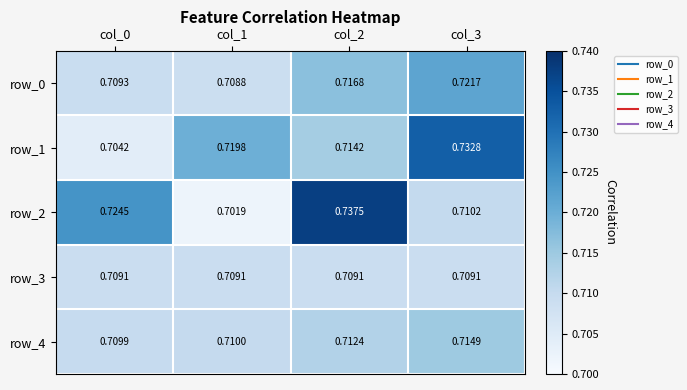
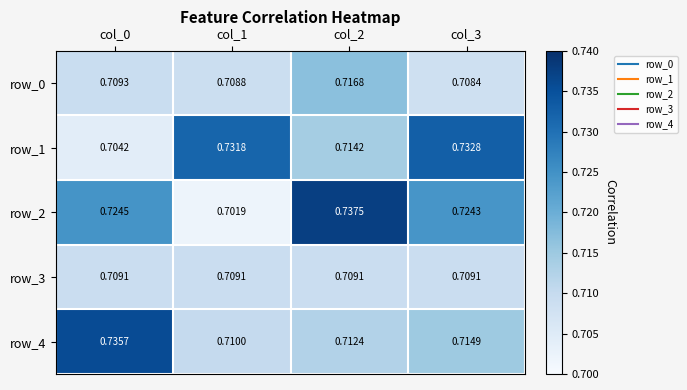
  {
    "row_0": {
      "col_0": 0.7093,
      "col_1": 0.7088,
      "col_2": 0.7168,
-     "col_3": 0.7217
+     "col_3": 0.7084
    },
    "row_1": {
      "col_0": 0.7042,
-     "col_1": 0.7198,
+     "col_1": 0.7318,
      "col_2": 0.7142,
      "col_3": 0.7328
    },
    "row_2": {
      "col_0": 0.7245,
      "col_1": 0.7019,
      "col_2": 0.7375,
-     "col_3": 0.7102
+     "col_3": 0.7243
    },
    "row_3": {
      "col_0": 0.7091,
      "col_1": 0.7091,
      "col_2": 0.7091,
      "col_3": 0.7091
    },
    "row_4": {
-     "col_0": 0.7099,
+     "col_0": 0.7357,
      "col_1": 0.7100,
      "col_2": 0.7124,
      "col_3": 0.7149
    }
  }
